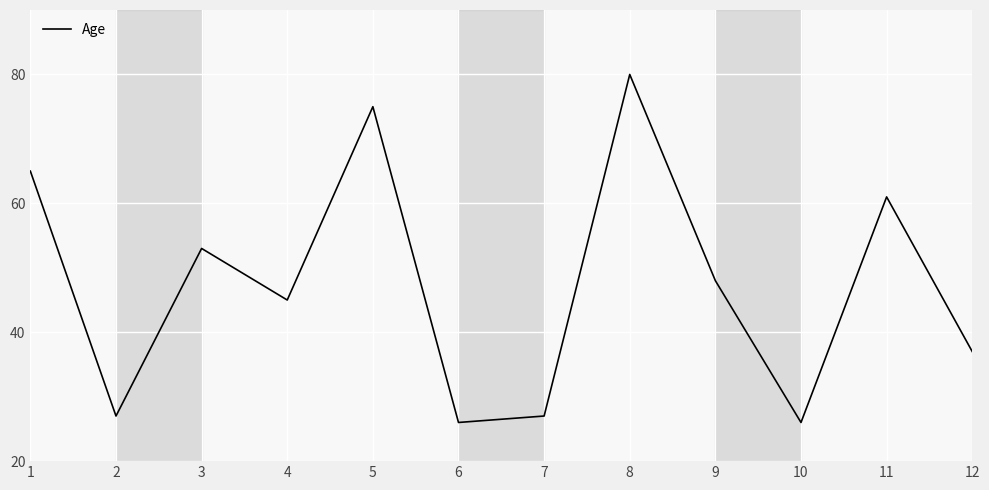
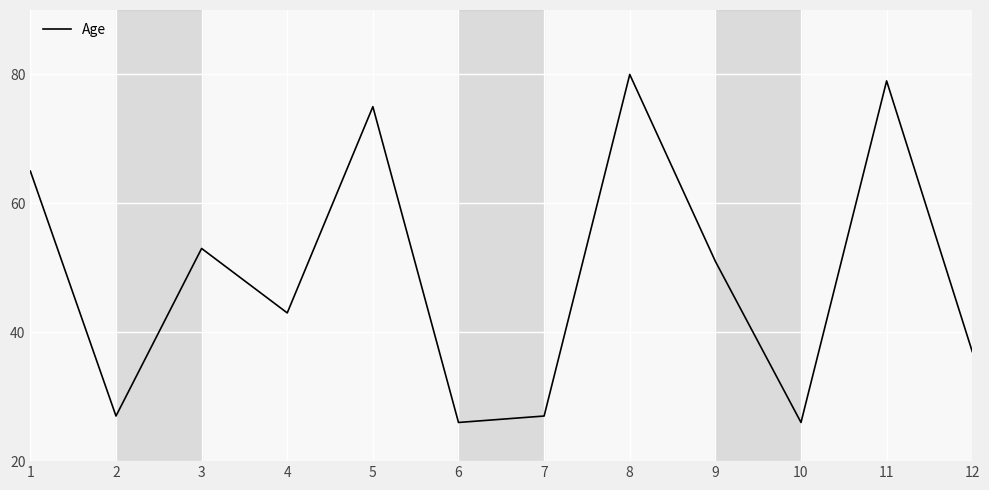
  {
    "1": 65,
    "2": 27,
    "3": 53,
-   "4": 45,
+   "4": 43,
    "5": 75,
    "6": 26,
    "7": 27,
    "8": 80,
-   "9": 48,
+   "9": 51,
    "10": 26,
-   "11": 61,
+   "11": 79,
    "12": 37
  }
